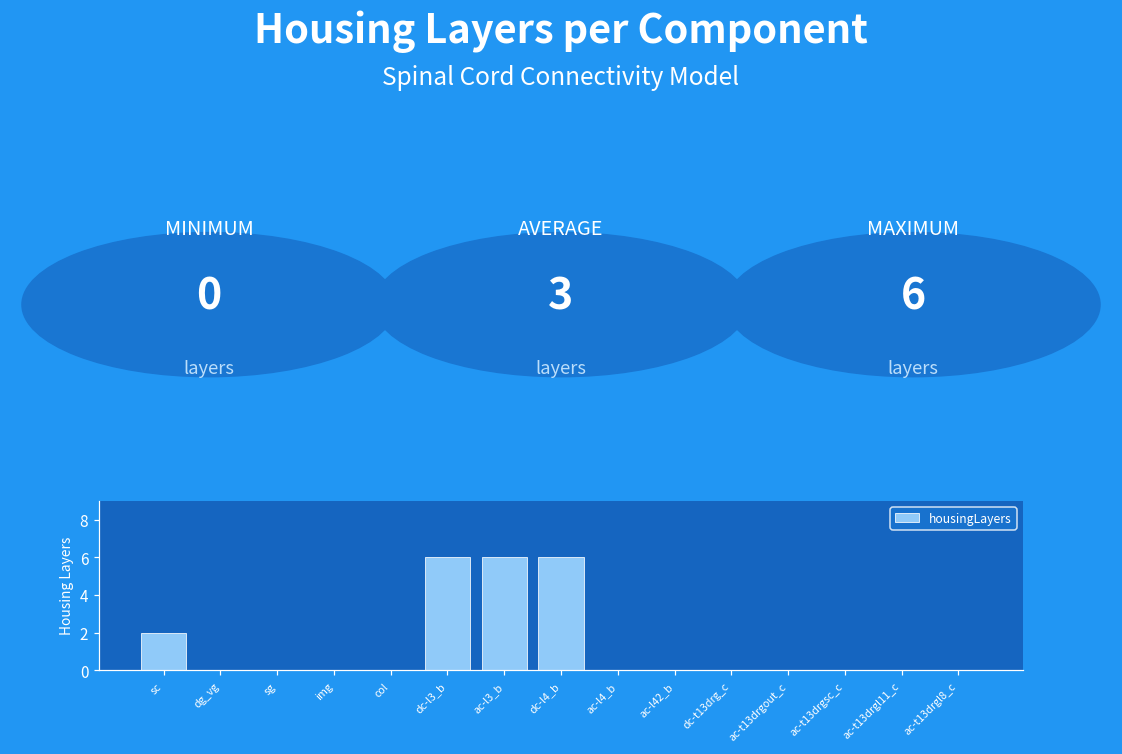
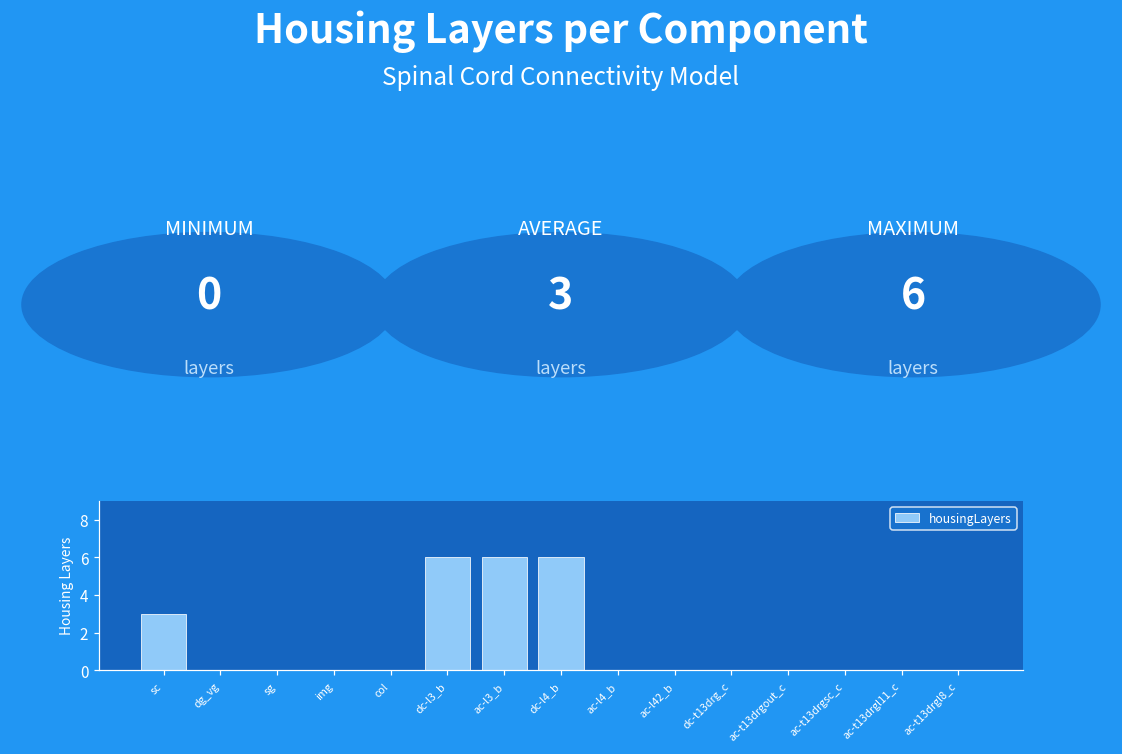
  {
-   "sc": 2,
+   "sc": 3,
    "dg_vg": 0,
    "sg": 0,
    "img": 0,
    "col": 0,
    "dc-l3_b": 6,
    "ac-l3_b": 6,
    "dc-l4_b": 6,
    "ac-l4_b": 0,
    "ac-l42_b": 0,
    "dc-t13drg_c": 0,
    "ac-t13drgout_c": 0,
    "ac-t13drgsc_c": 0,
    "ac-t13drgl11_c": 0,
    "ac-t13drgl8_c": 0
  }
